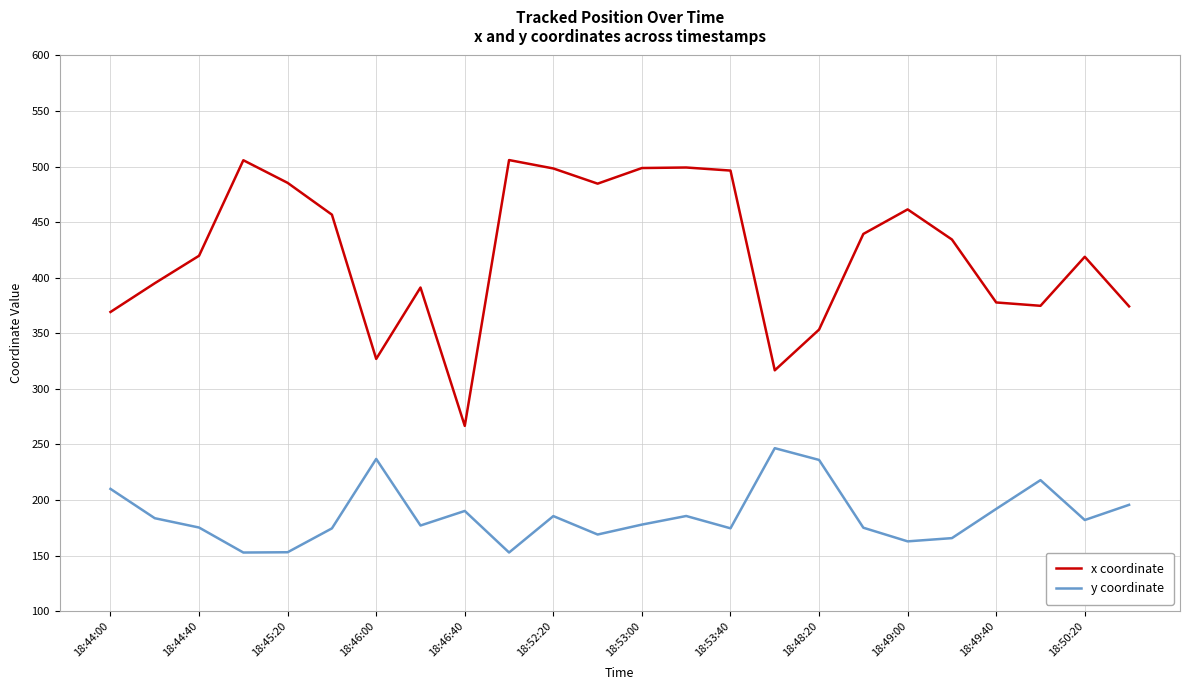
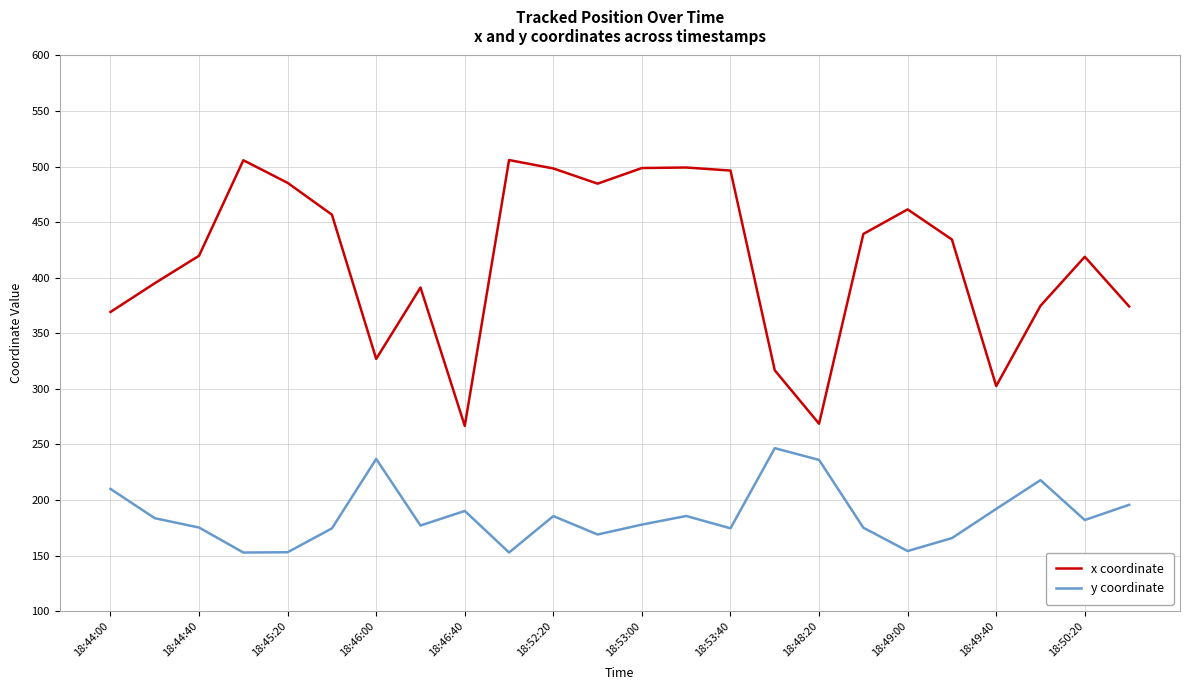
  {
    "x coordinate": {
      "18:44:00": 369,
      "18:44:40": 420,
      "18:45:20": 485,
      "18:46:00": 327,
      "18:46:40": 267,
      "18:52:20": 498,
      "18:53:00": 499,
      "18:53:40": 496,
-     "18:48:20": 353,
+     "18:48:20": 269,
      "18:49:00": 462,
-     "18:49:40": 378,
+     "18:49:40": 303,
      "18:50:20": 419
    },
    "y coordinate": {
      "18:44:00": 210,
      "18:44:40": 175,
      "18:45:20": 153,
      "18:46:00": 237,
      "18:46:40": 190,
      "18:52:20": 186,
      "18:53:00": 178,
      "18:53:40": 175,
      "18:48:20": 236,
-     "18:49:00": 163,
+     "18:49:00": 154,
      "18:49:40": 192,
      "18:50:20": 182
    }
  }
